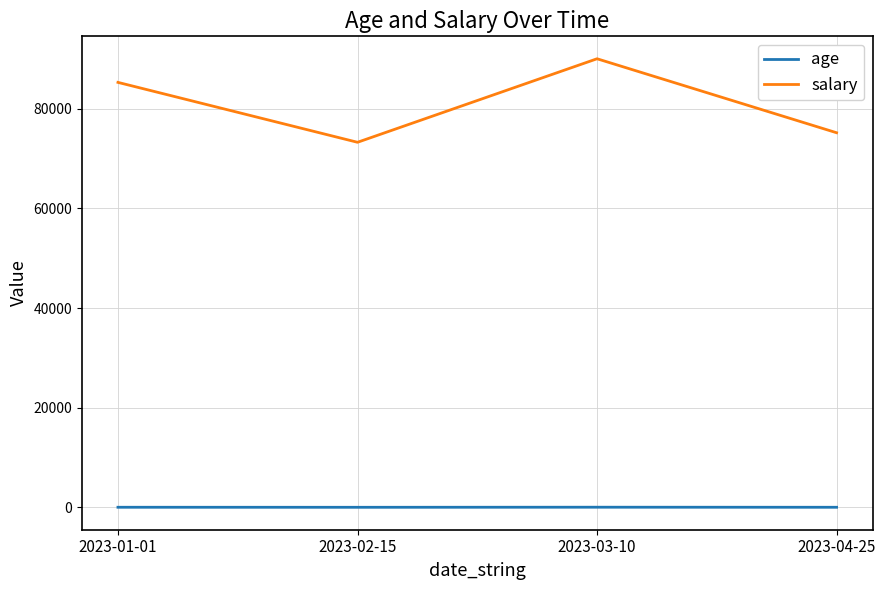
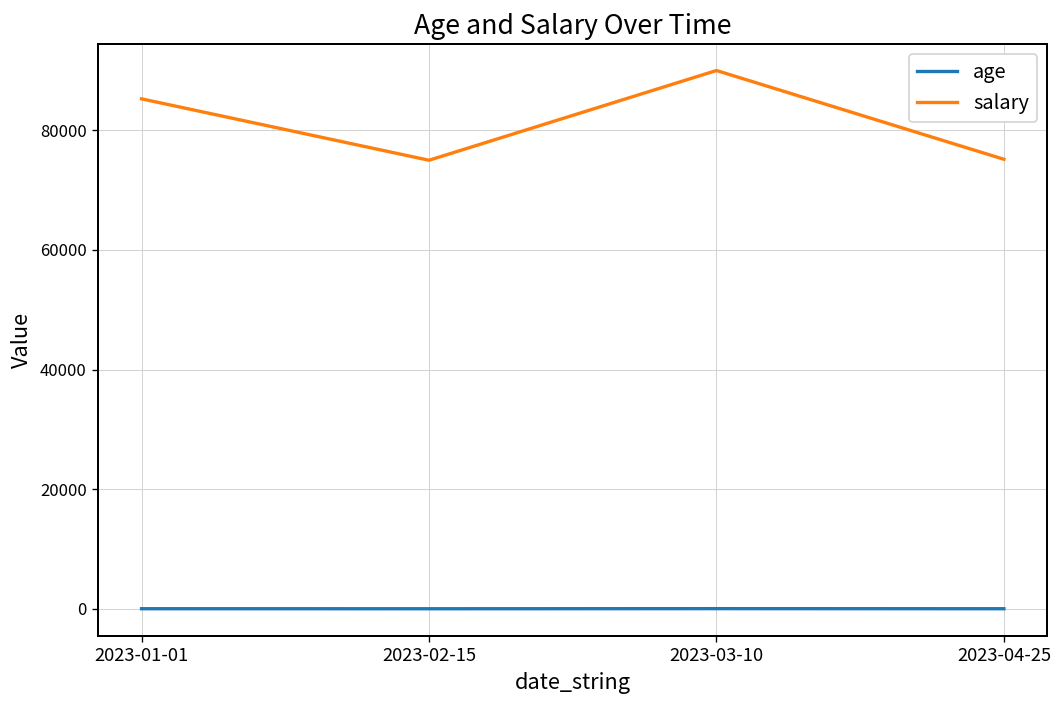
  {
    "age": {
      "2023-01-01": 0,
      "2023-02-15": 0,
      "2023-03-10": 0,
      "2023-04-25": 0
    },
    "salary": {
      "2023-01-01": 85000,
-     "2023-02-15": 73000,
+     "2023-02-15": 75000,
      "2023-03-10": 90000,
      "2023-04-25": 75000
    }
  }
